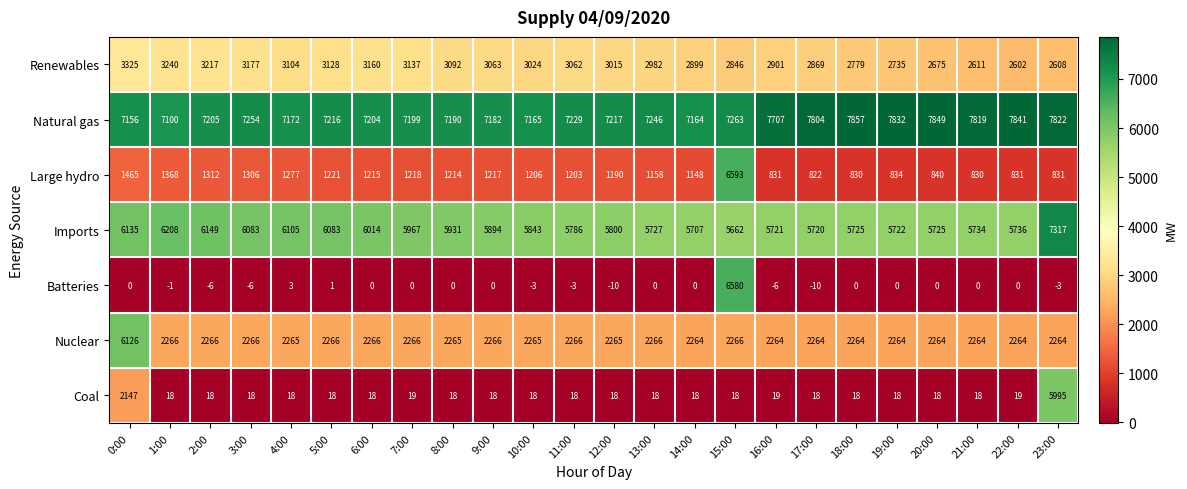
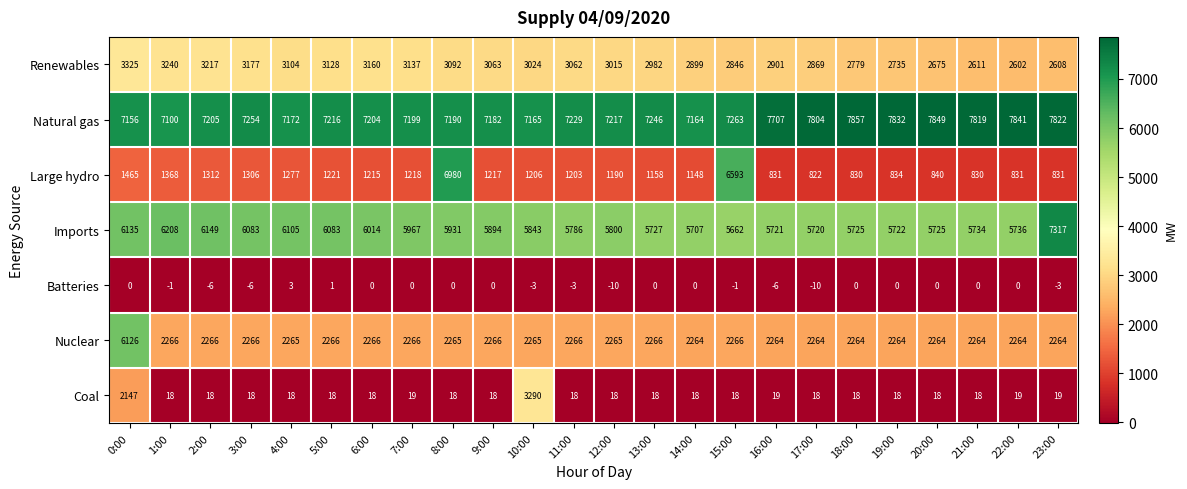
  {
    "Renewables": {
      "0:00": 3325,
      "1:00": 3240,
      "2:00": 3217,
      "3:00": 3177,
      "4:00": 3104,
      "5:00": 3128,
      "6:00": 3160,
      "7:00": 3137,
      "8:00": 3092,
      "9:00": 3063,
      "10:00": 3024,
      "11:00": 3062,
      "12:00": 3015,
      "13:00": 2982,
      "14:00": 2899,
      "15:00": 2846,
      "16:00": 2901,
      "17:00": 2869,
      "18:00": 2779,
      "19:00": 2735,
      "20:00": 2675,
      "21:00": 2611,
      "22:00": 2602,
      "23:00": 2608
    },
    "Natural gas": {
      "0:00": 7156,
      "1:00": 7100,
      "2:00": 7205,
      "3:00": 7254,
      "4:00": 7172,
      "5:00": 7216,
      "6:00": 7204,
      "7:00": 7199,
      "8:00": 7190,
      "9:00": 7182,
      "10:00": 7165,
      "11:00": 7229,
      "12:00": 7217,
      "13:00": 7246,
      "14:00": 7164,
      "15:00": 7263,
      "16:00": 7707,
      "17:00": 7804,
      "18:00": 7857,
      "19:00": 7832,
      "20:00": 7849,
      "21:00": 7819,
      "22:00": 7841,
      "23:00": 7822
    },
    "Large hydro": {
      "0:00": 1465,
      "1:00": 1368,
      "2:00": 1312,
      "3:00": 1306,
      "4:00": 1277,
      "5:00": 1221,
      "6:00": 1215,
      "7:00": 1218,
-     "8:00": 1214,
+     "8:00": 6980,
      "9:00": 1217,
      "10:00": 1206,
      "11:00": 1203,
      "12:00": 1190,
      "13:00": 1158,
      "14:00": 1148,
      "15:00": 6593,
      "16:00": 831,
      "17:00": 822,
      "18:00": 830,
      "19:00": 834,
      "20:00": 840,
      "21:00": 830,
      "22:00": 831,
      "23:00": 831
    },
    "Imports": {
      "0:00": 6135,
      "1:00": 6208,
      "2:00": 6149,
      "3:00": 6083,
      "4:00": 6105,
      "5:00": 6083,
      "6:00": 6014,
      "7:00": 5967,
      "8:00": 5931,
      "9:00": 5894,
      "10:00": 5843,
      "11:00": 5786,
      "12:00": 5800,
      "13:00": 5727,
      "14:00": 5707,
      "15:00": 5662,
      "16:00": 5721,
      "17:00": 5720,
      "18:00": 5725,
      "19:00": 5722,
      "20:00": 5725,
      "21:00": 5734,
      "22:00": 5736,
      "23:00": 7317
    },
    "Batteries": {
      "0:00": 0,
      "1:00": -1,
      "2:00": -6,
      "3:00": -6,
      "4:00": 3,
      "5:00": 1,
      "6:00": 0,
      "7:00": 0,
      "8:00": 0,
      "9:00": 0,
      "10:00": -3,
      "11:00": -3,
      "12:00": -10,
      "13:00": 0,
      "14:00": 0,
-     "15:00": 6580,
+     "15:00": -1,
      "16:00": -6,
      "17:00": -10,
      "18:00": 0,
      "19:00": 0,
      "20:00": 0,
      "21:00": 0,
      "22:00": 0,
      "23:00": -3
    },
    "Nuclear": {
      "0:00": 6126,
      "1:00": 2266,
      "2:00": 2266,
      "3:00": 2266,
      "4:00": 2265,
      "5:00": 2266,
      "6:00": 2266,
      "7:00": 2266,
      "8:00": 2265,
      "9:00": 2266,
      "10:00": 2265,
      "11:00": 2266,
      "12:00": 2265,
      "13:00": 2266,
      "14:00": 2264,
      "15:00": 2266,
      "16:00": 2264,
      "17:00": 2264,
      "18:00": 2264,
      "19:00": 2264,
      "20:00": 2264,
      "21:00": 2264,
      "22:00": 2264,
      "23:00": 2264
    },
    "Coal": {
      "0:00": 2147,
      "1:00": 18,
      "2:00": 18,
      "3:00": 18,
      "4:00": 18,
      "5:00": 18,
      "6:00": 18,
      "7:00": 19,
      "8:00": 18,
      "9:00": 18,
-     "10:00": 18,
+     "10:00": 3290,
      "11:00": 18,
      "12:00": 18,
      "13:00": 18,
      "14:00": 18,
      "15:00": 18,
      "16:00": 19,
      "17:00": 18,
      "18:00": 18,
      "19:00": 18,
      "20:00": 18,
      "21:00": 18,
      "22:00": 19,
-     "23:00": 5995
+     "23:00": 19
    }
  }
